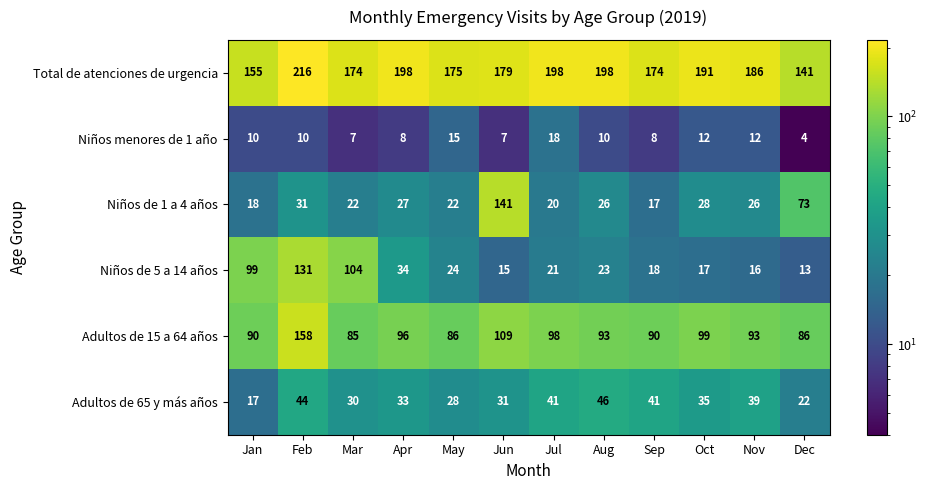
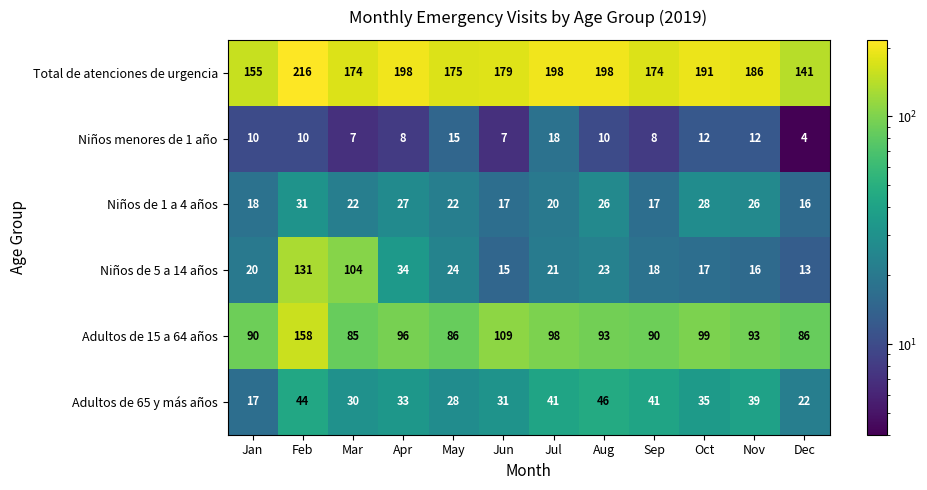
  {
    "Total de atenciones de urgencia": {
      "Jan": 155,
      "Feb": 216,
      "Mar": 174,
      "Apr": 198,
      "May": 175,
      "Jun": 179,
      "Jul": 198,
      "Aug": 198,
      "Sep": 174,
      "Oct": 191,
      "Nov": 186,
      "Dec": 141
    },
    "Niños menores de 1 año": {
      "Jan": 10,
      "Feb": 10,
      "Mar": 7,
      "Apr": 8,
      "May": 15,
      "Jun": 7,
      "Jul": 18,
      "Aug": 10,
      "Sep": 8,
      "Oct": 12,
      "Nov": 12,
      "Dec": 4
    },
    "Niños de 1 a 4 años": {
      "Jan": 18,
      "Feb": 31,
      "Mar": 22,
      "Apr": 27,
      "May": 22,
-     "Jun": 141,
+     "Jun": 17,
      "Jul": 20,
      "Aug": 26,
      "Sep": 17,
      "Oct": 28,
      "Nov": 26,
-     "Dec": 73
+     "Dec": 16
    },
    "Niños de 5 a 14 años": {
-     "Jan": 99,
+     "Jan": 20,
      "Feb": 131,
      "Mar": 104,
      "Apr": 34,
      "May": 24,
      "Jun": 15,
      "Jul": 21,
      "Aug": 23,
      "Sep": 18,
      "Oct": 17,
      "Nov": 16,
      "Dec": 13
    },
    "Adultos de 15 a 64 años": {
      "Jan": 90,
      "Feb": 158,
      "Mar": 85,
      "Apr": 96,
      "May": 86,
      "Jun": 109,
      "Jul": 98,
      "Aug": 93,
      "Sep": 90,
      "Oct": 99,
      "Nov": 93,
      "Dec": 86
    },
    "Adultos de 65 y más años": {
      "Jan": 17,
      "Feb": 44,
      "Mar": 30,
      "Apr": 33,
      "May": 28,
      "Jun": 31,
      "Jul": 41,
      "Aug": 46,
      "Sep": 41,
      "Oct": 35,
      "Nov": 39,
      "Dec": 22
    }
  }
